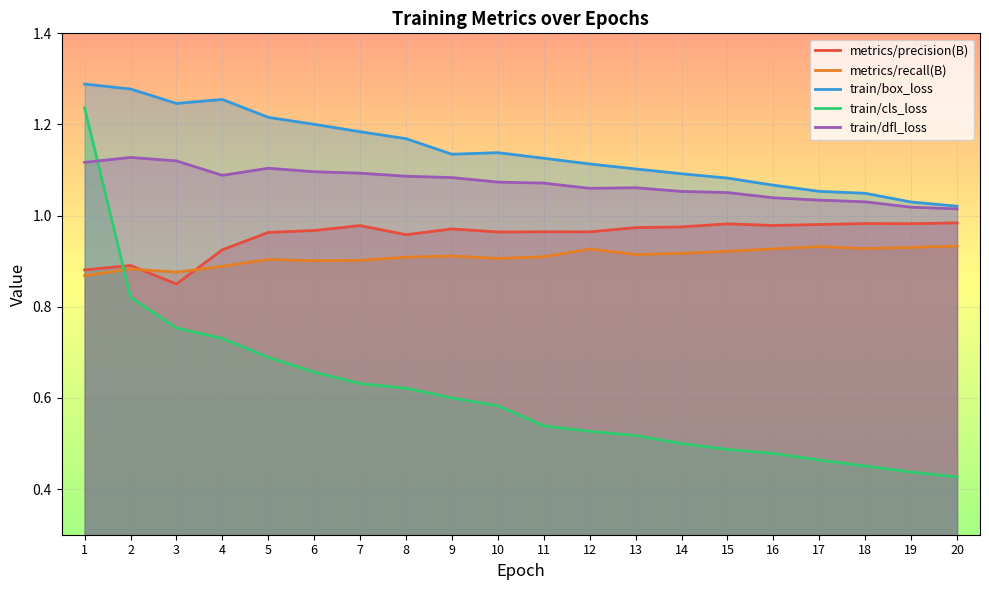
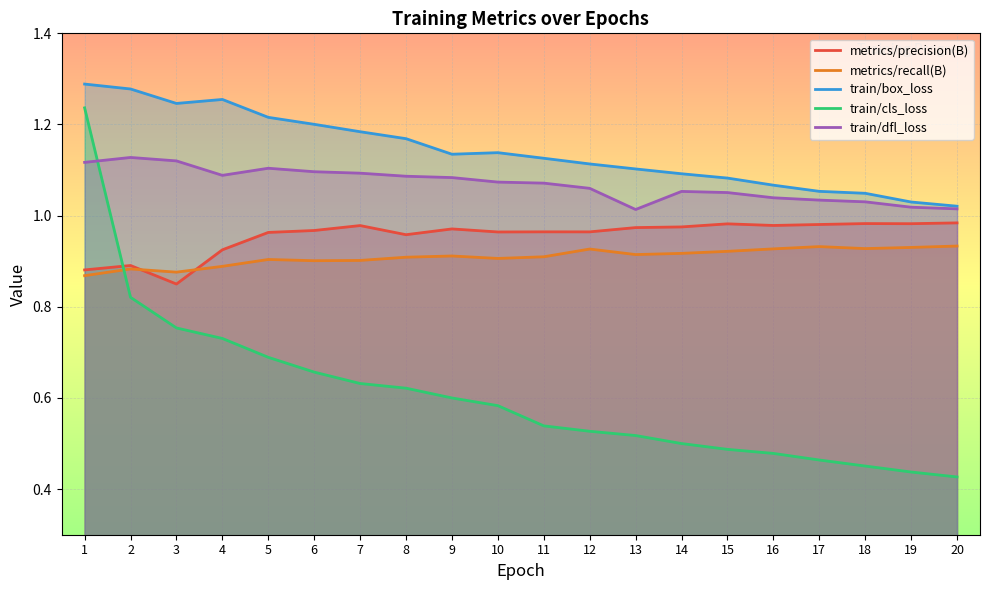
  {
    "train/box_loss": {
      "1": 1.29,
      "2": 1.28,
      "3": 1.25,
      "4": 1.25,
      "5": 1.22,
      "6": 1.20,
      "7": 1.18,
      "8": 1.17,
      "9": 1.13,
      "10": 1.14,
      "11": 1.13,
      "12": 1.11,
      "13": 1.10,
      "14": 1.09,
      "15": 1.08,
      "16": 1.07,
      "17": 1.05,
      "18": 1.05,
      "19": 1.03,
      "20": 1.02
    },
    "train/cls_loss": {
      "1": 1.24,
      "2": 0.82,
      "3": 0.75,
      "4": 0.73,
      "5": 0.69,
      "6": 0.66,
      "7": 0.63,
      "8": 0.62,
      "9": 0.60,
      "10": 0.58,
      "11": 0.54,
      "12": 0.53,
      "13": 0.52,
      "14": 0.50,
      "15": 0.49,
      "16": 0.48,
      "17": 0.46,
      "18": 0.45,
      "19": 0.44,
      "20": 0.43
    },
    "train/dfl_loss": {
      "1": 1.12,
      "2": 1.13,
      "3": 1.12,
      "4": 1.09,
      "5": 1.10,
      "6": 1.10,
      "7": 1.09,
      "8": 1.09,
      "9": 1.08,
      "10": 1.07,
      "11": 1.07,
      "12": 1.06,
-     "13": 1.06,
+     "13": 1.01,
      "14": 1.05,
      "15": 1.05,
      "16": 1.04,
      "17": 1.03,
      "18": 1.03,
      "19": 1.02,
      "20": 1.01
    }
  }
